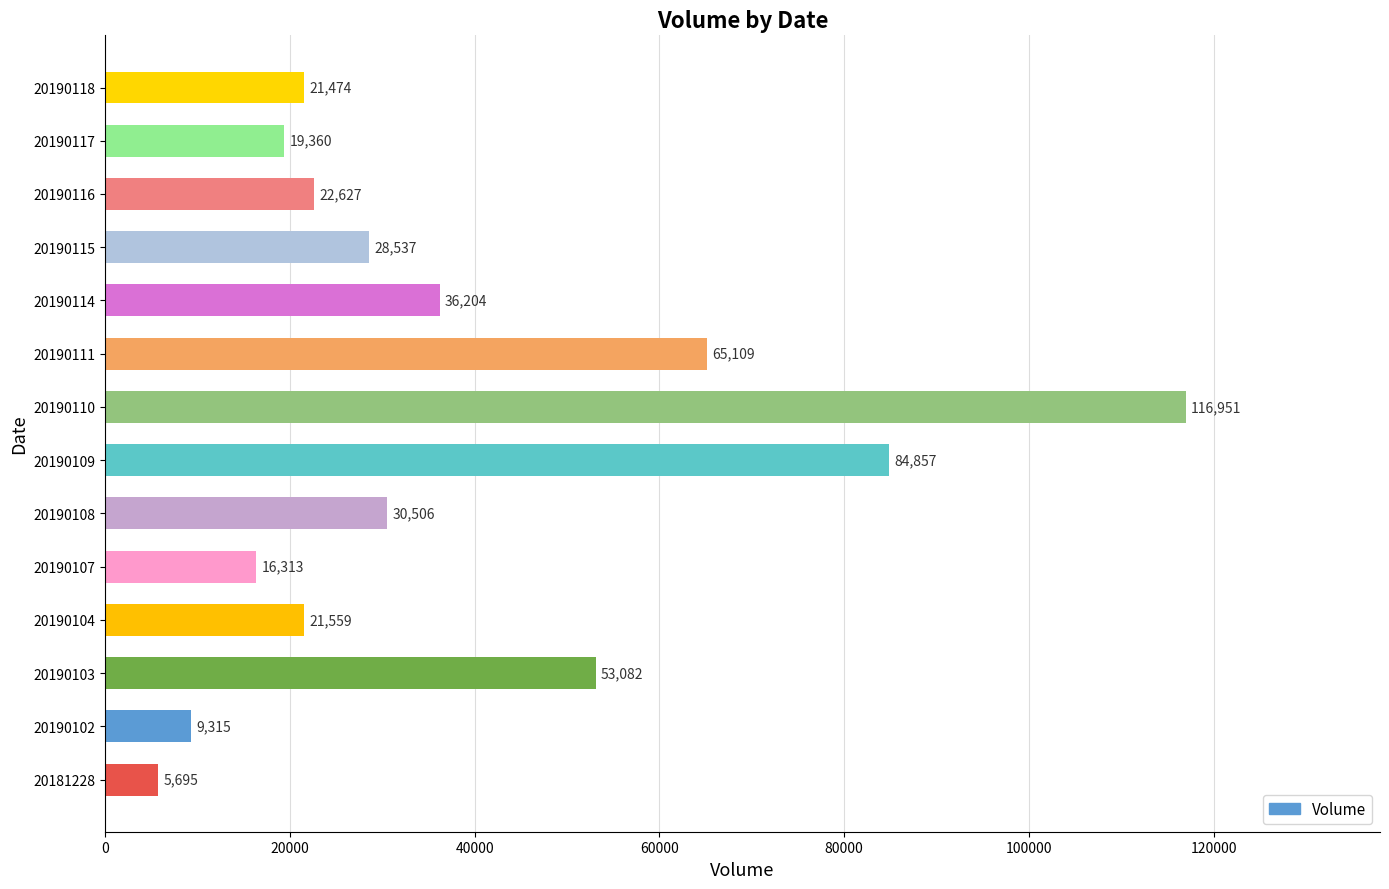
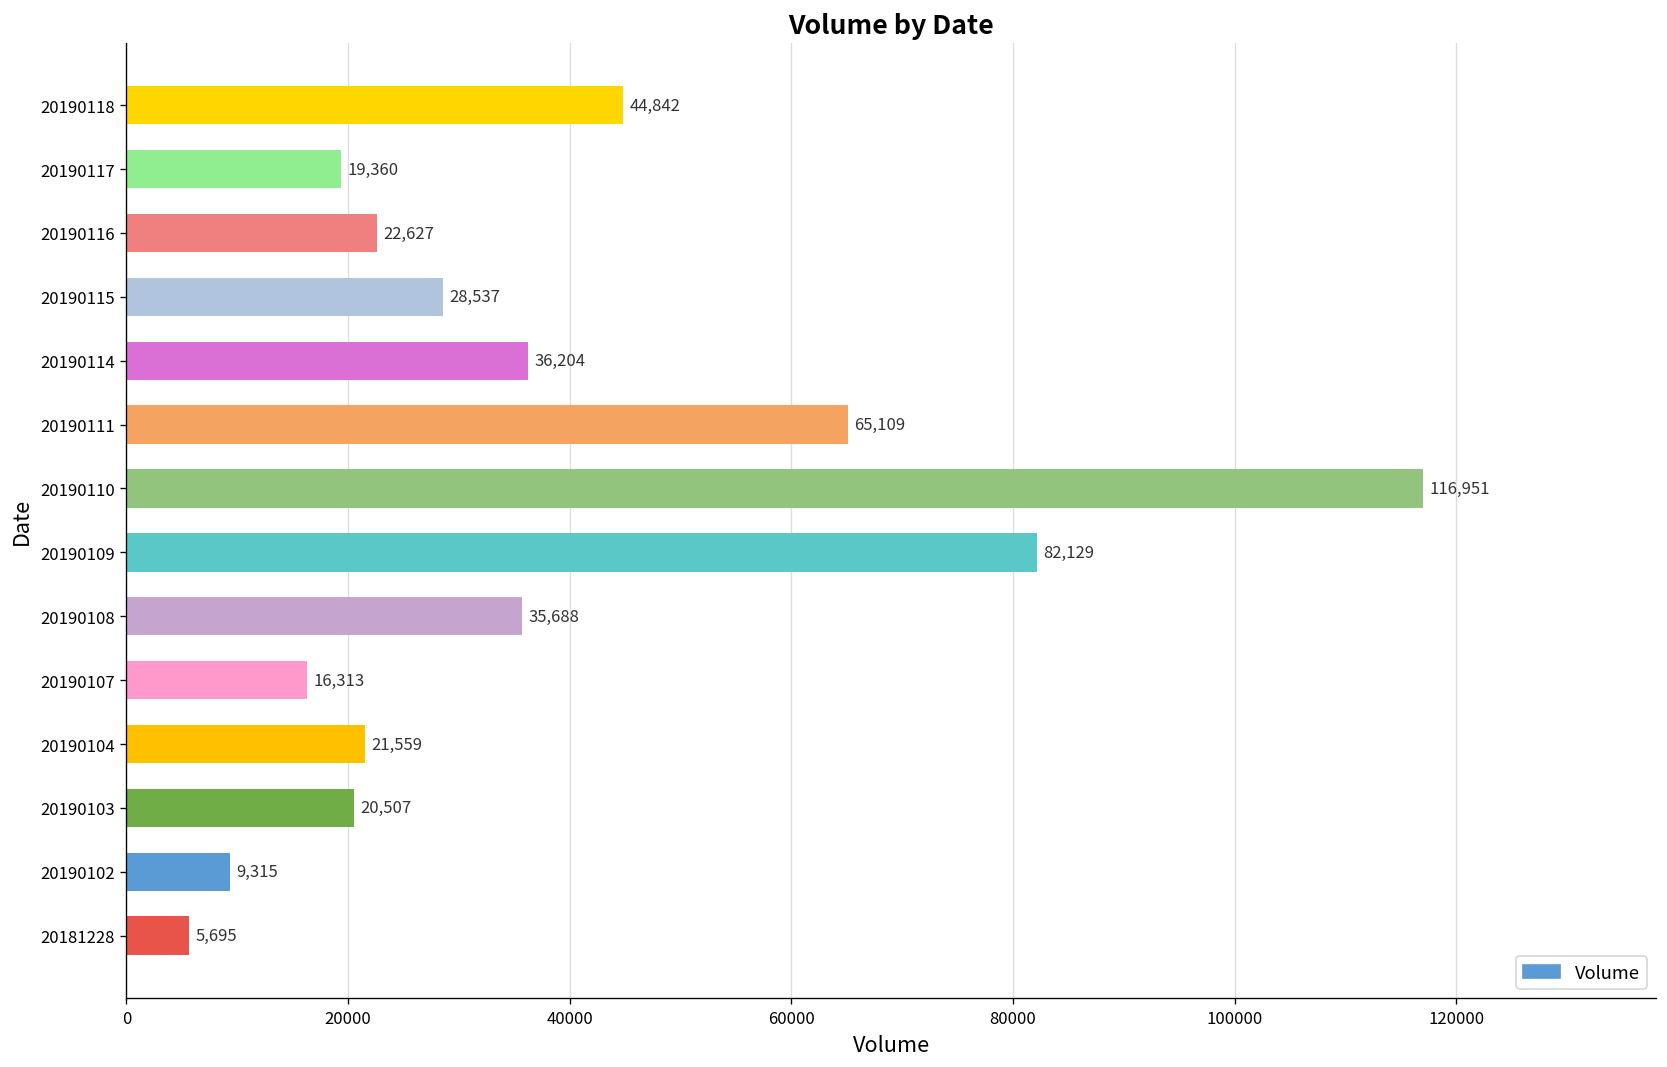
  {
-   "20190118": "21,474",
+   "20190118": "44,842",
    "20190117": "19,360",
    "20190116": "22,627",
    "20190115": "28,537",
    "20190114": "36,204",
    "20190111": "65,109",
    "20190110": "116,951",
-   "20190109": "84,857",
-   "20190108": "30,506",
+   "20190109": "82,129",
+   "20190108": "35,688",
    "20190107": "16,313",
    "20190104": "21,559",
-   "20190103": "53,082",
+   "20190103": "20,507",
    "20190102": "9,315",
    "20181228": "5,695"
  }
